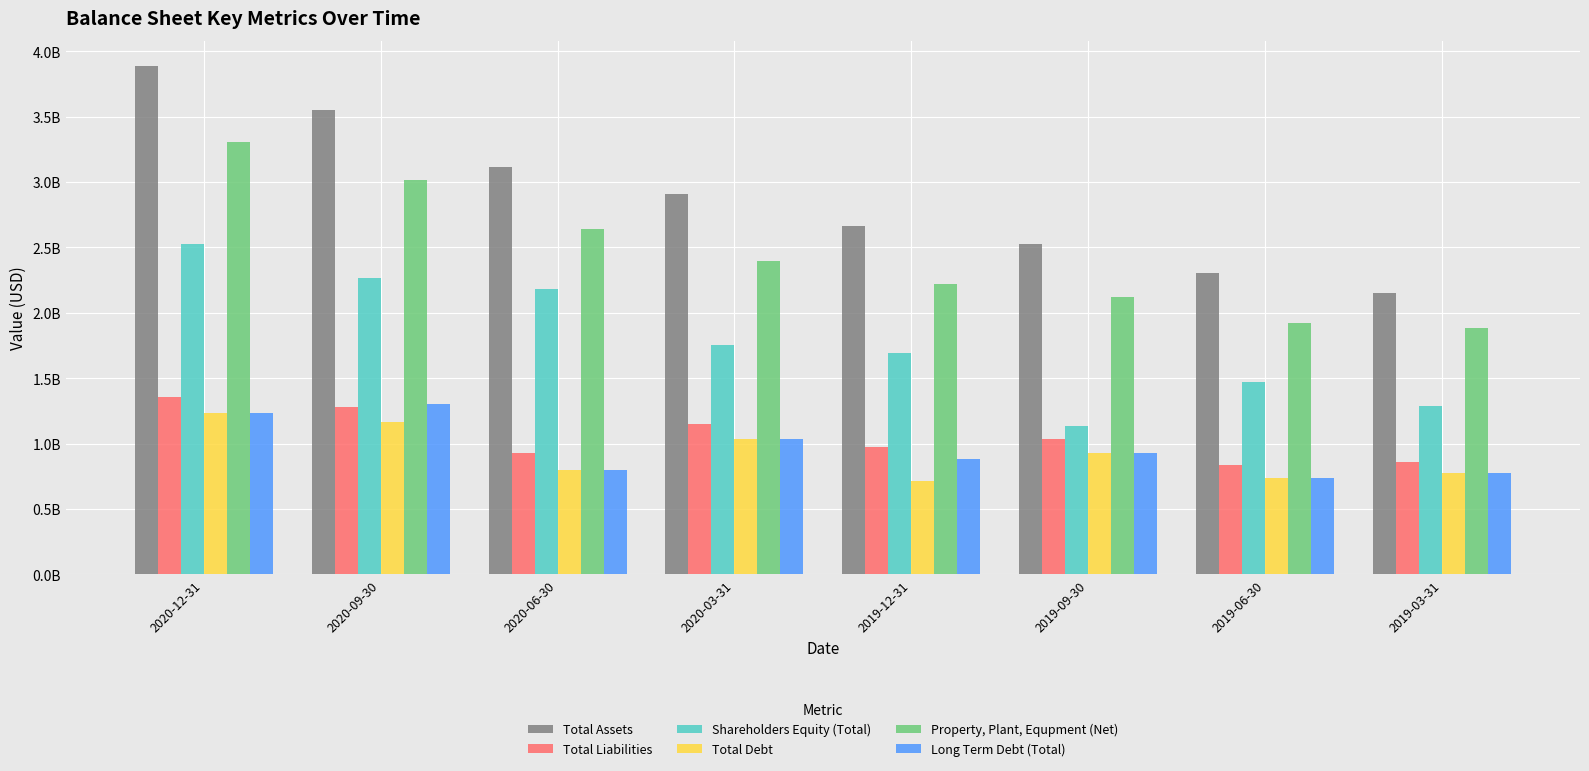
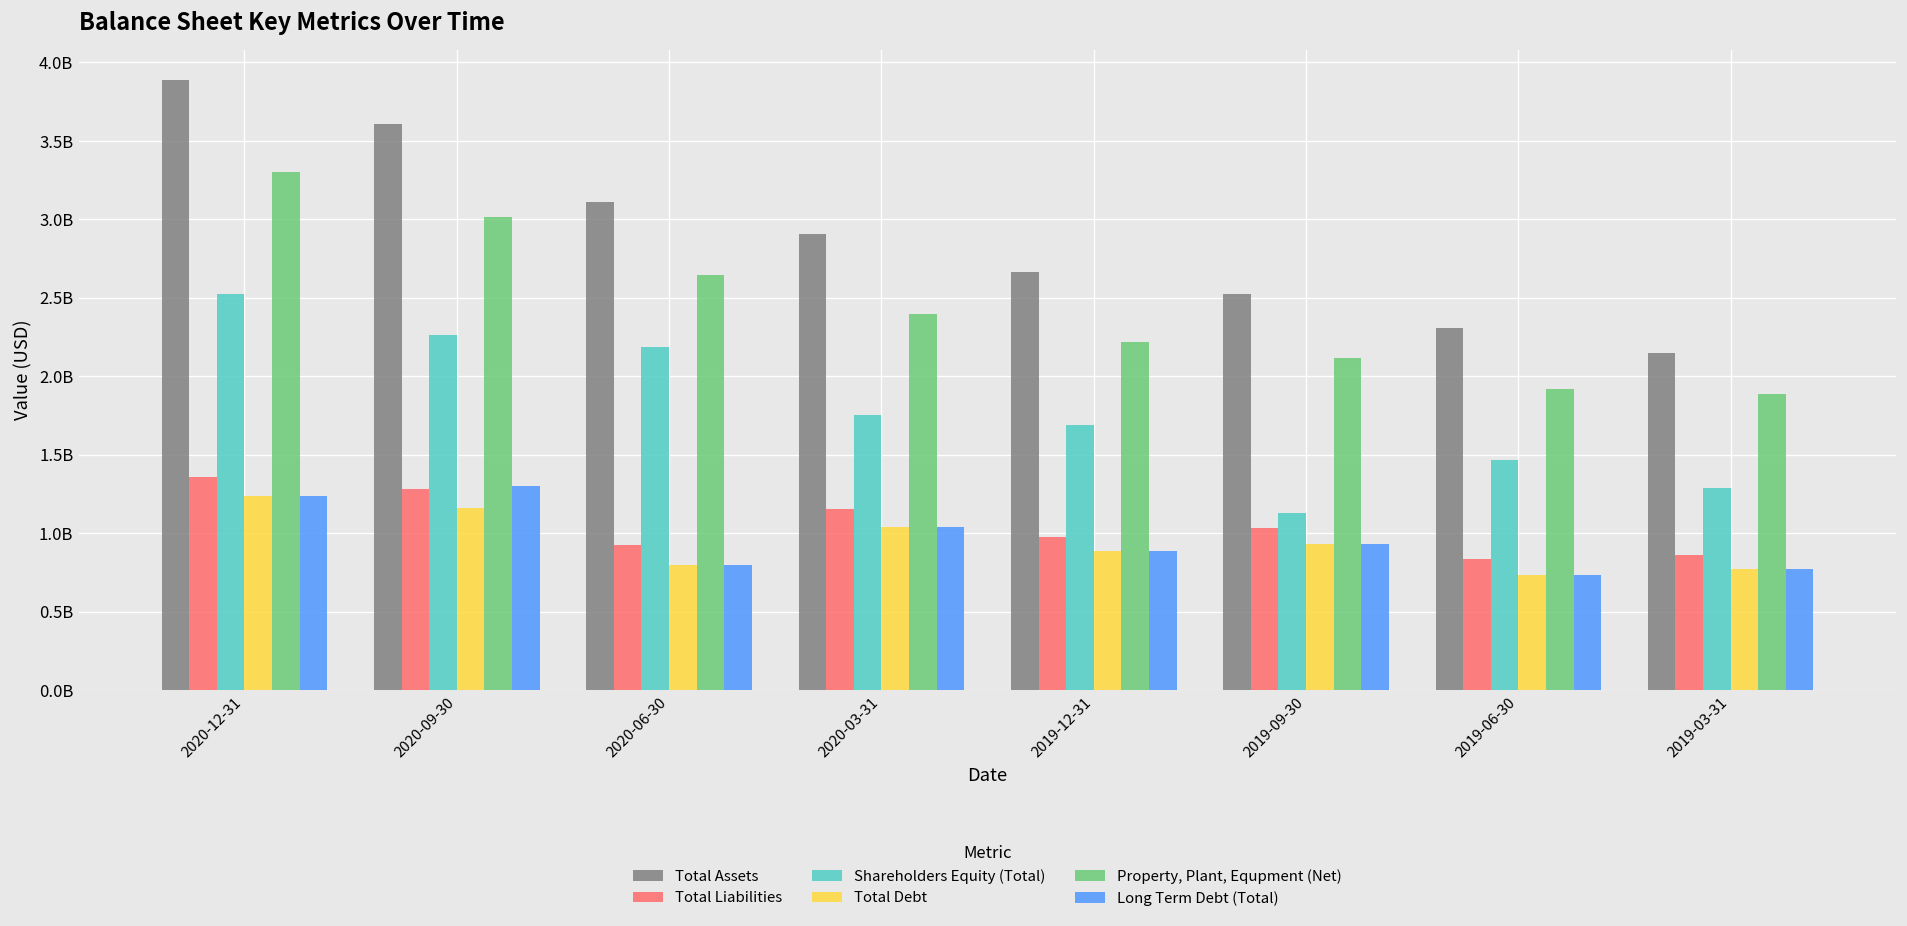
  {
    "Total Assets": {
      "2020-12-31": 3890000000,
-     "2020-09-30": 3550000000,
+     "2020-09-30": 3610000000,
      "2020-06-30": 3110000000,
      "2020-03-31": 2910000000,
      "2019-12-31": 2670000000,
      "2019-09-30": 2520000000,
      "2019-06-30": 2300000000,
      "2019-03-31": 2150000000
    },
    "Total Liabilities": {
      "2020-12-31": 1360000000,
      "2020-09-30": 1280000000,
      "2020-06-30": 930000000,
      "2020-03-31": 1150000000,
      "2019-12-31": 970000000,
      "2019-09-30": 1030000000,
      "2019-06-30": 840000000,
      "2019-03-31": 860000000
    },
    "Shareholders Equity (Total)": {
      "2020-12-31": 2520000000,
      "2020-09-30": 2260000000,
      "2020-06-30": 2180000000,
      "2020-03-31": 1760000000,
      "2019-12-31": 1690000000,
      "2019-09-30": 1130000000,
      "2019-06-30": 1470000000,
      "2019-03-31": 1290000000
    },
    "Total Debt": {
      "2020-12-31": 1240000000,
      "2020-09-30": 1160000000,
      "2020-06-30": 800000000,
      "2020-03-31": 1040000000,
-     "2019-12-31": 710000000,
+     "2019-12-31": 890000000,
      "2019-09-30": 930000000,
      "2019-06-30": 740000000,
      "2019-03-31": 770000000
    },
    "Property, Plant, Equpment (Net)": {
      "2020-12-31": 3300000000,
      "2020-09-30": 3020000000,
      "2020-06-30": 2640000000,
      "2020-03-31": 2400000000,
      "2019-12-31": 2220000000,
      "2019-09-30": 2120000000,
      "2019-06-30": 1920000000,
      "2019-03-31": 1890000000
    },
    "Long Term Debt (Total)": {
      "2020-12-31": 1230000000,
      "2020-09-30": 1300000000,
      "2020-06-30": 800000000,
      "2020-03-31": 1040000000,
      "2019-12-31": 880000000,
      "2019-09-30": 930000000,
      "2019-06-30": 740000000,
      "2019-03-31": 770000000
    }
  }
